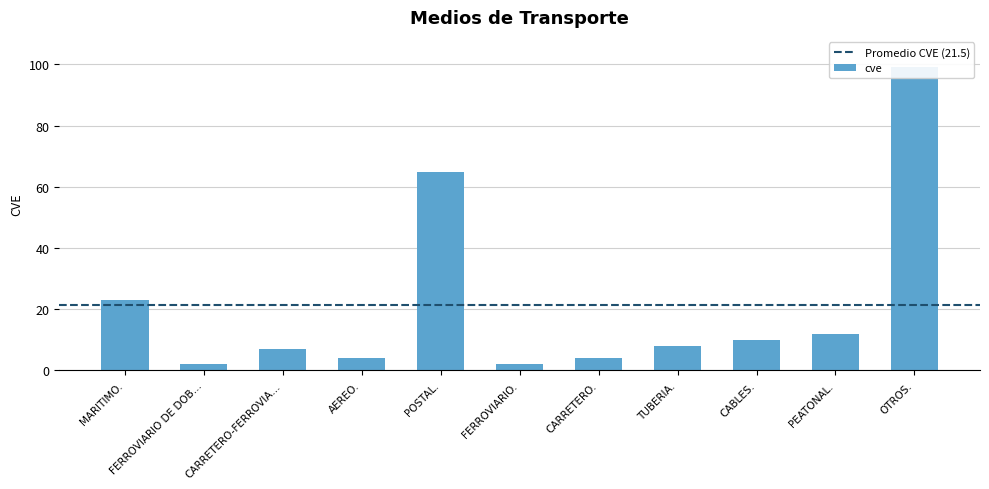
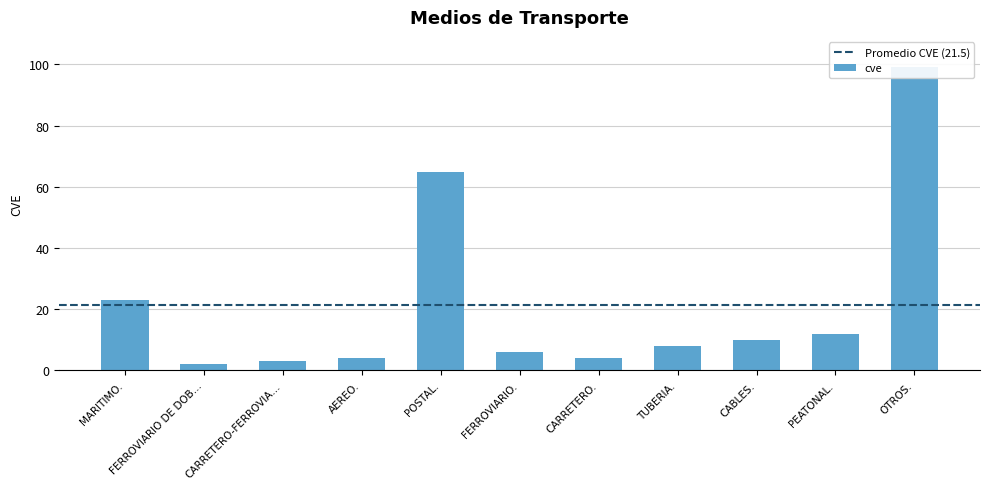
  {
    "MARITIMO.": 23,
    "FERROVIARIO DE DOB…": 2,
-   "CARRETERO-FERROVIA…": 7,
+   "CARRETERO-FERROVIA…": 3,
    "AEREO.": 4,
    "POSTAL.": 65,
-   "FERROVIARIO.": 2,
+   "FERROVIARIO.": 6,
    "CARRETERO.": 4,
    "TUBERIA.": 8,
    "CABLES.": 10,
    "PEATONAL.": 12
  }
